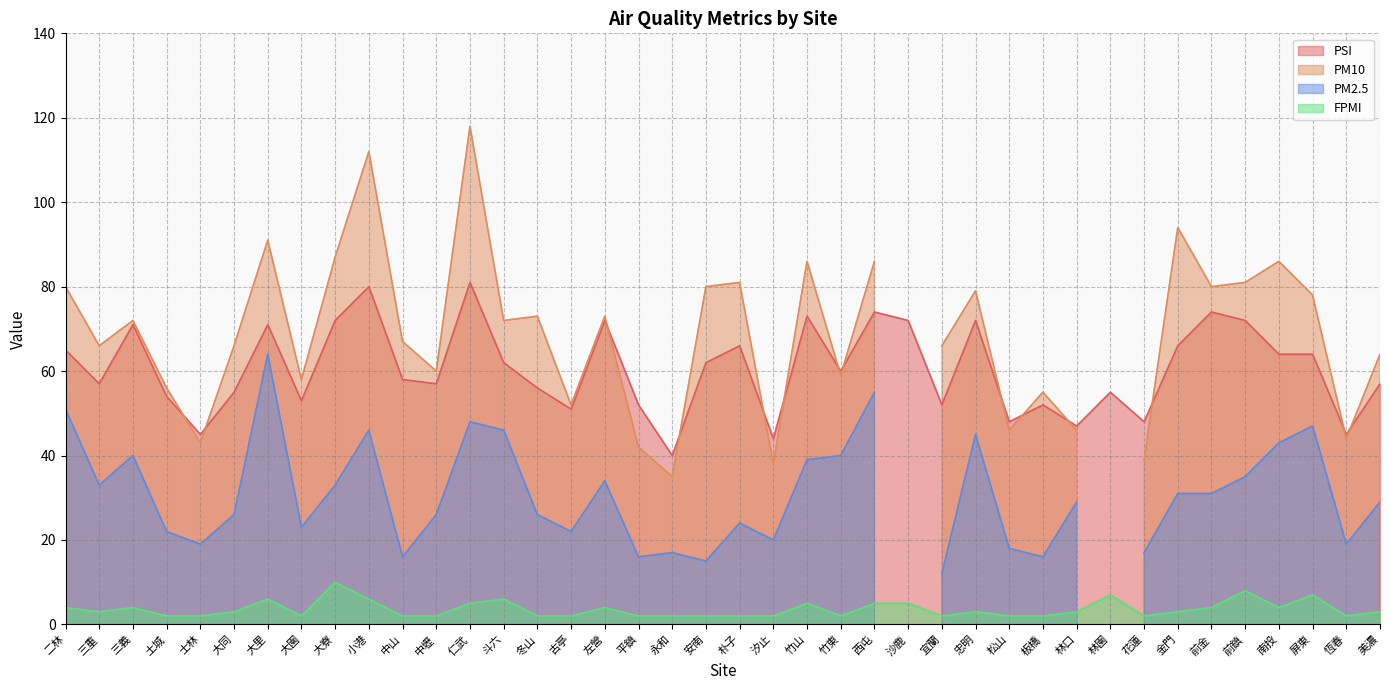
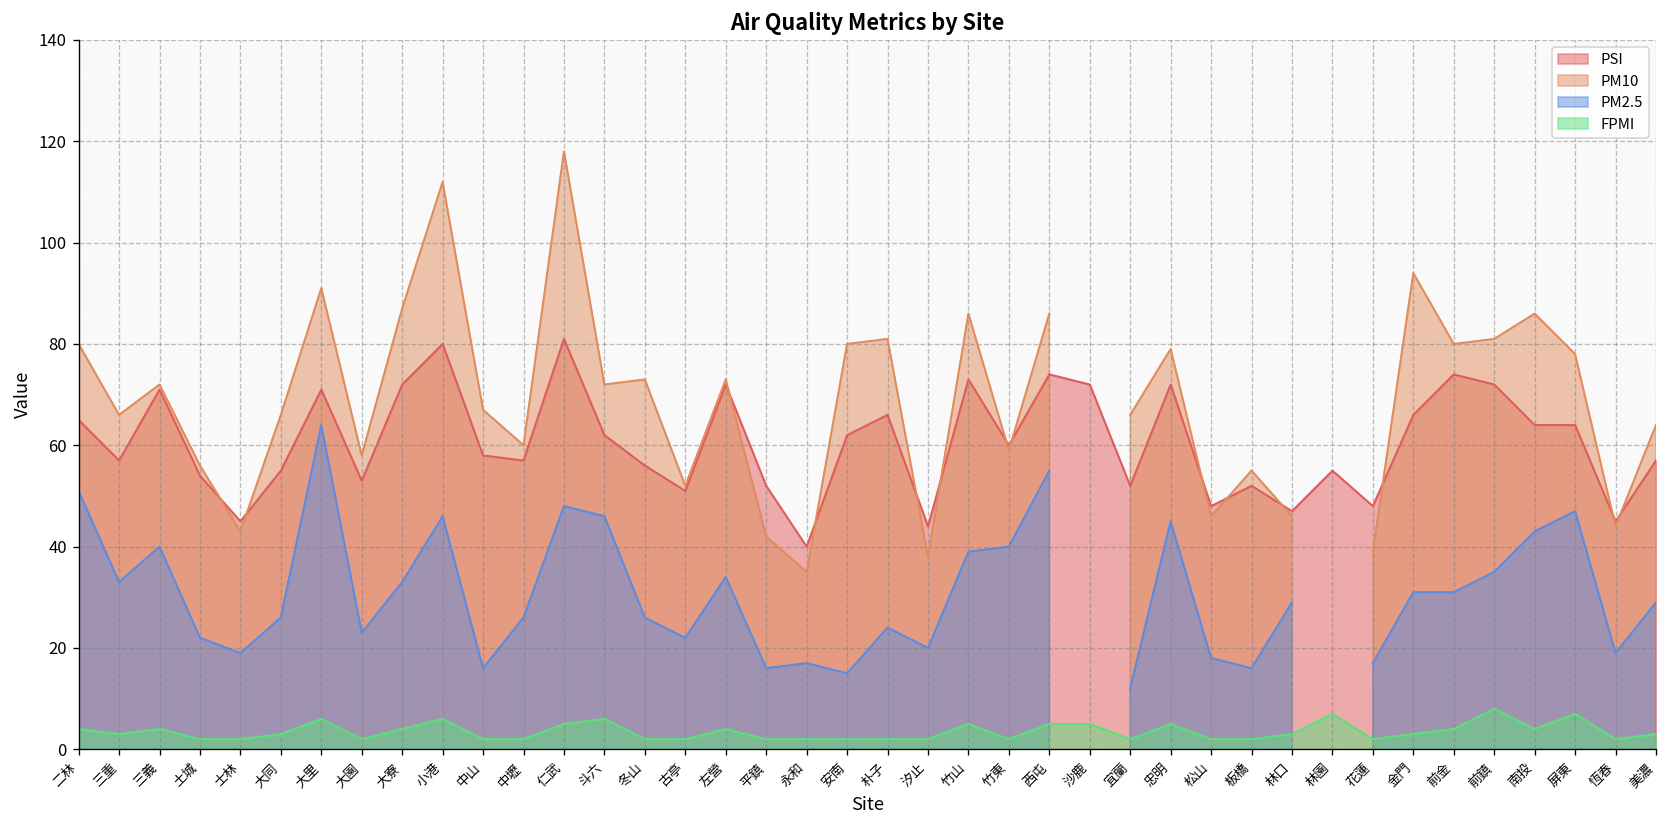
  {
    "FPMI": {
      "二林": 4,
      "三重": 3,
      "三義": 4,
      "土城": 2,
      "士林": 2,
      "大同": 3,
      "大里": 6,
      "大園": 2,
-     "大寮": 10,
+     "大寮": 4,
      "小港": 6,
      "中山": 2,
      "中壢": 2,
      "仁武": 5,
      "斗六": 6,
      "冬山": 2,
      "古亭": 2,
      "左營": 4,
      "平鎮": 2,
      "永和": 2,
      "安南": 2,
      "朴子": 2,
      "汐止": 2,
      "竹山": 5,
      "竹東": 2,
      "西屯": 5,
      "沙鹿": 5,
      "宜蘭": 2,
-     "忠明": 3,
+     "忠明": 5,
      "松山": 2,
      "板橋": 2,
      "林口": 3,
      "林園": 7,
      "花蓮": 2,
      "金門": 3,
      "前金": 4,
      "前鎮": 8,
      "南投": 4,
      "屏東": 7,
      "恆春": 2,
      "美濃": 3
    }
  }
